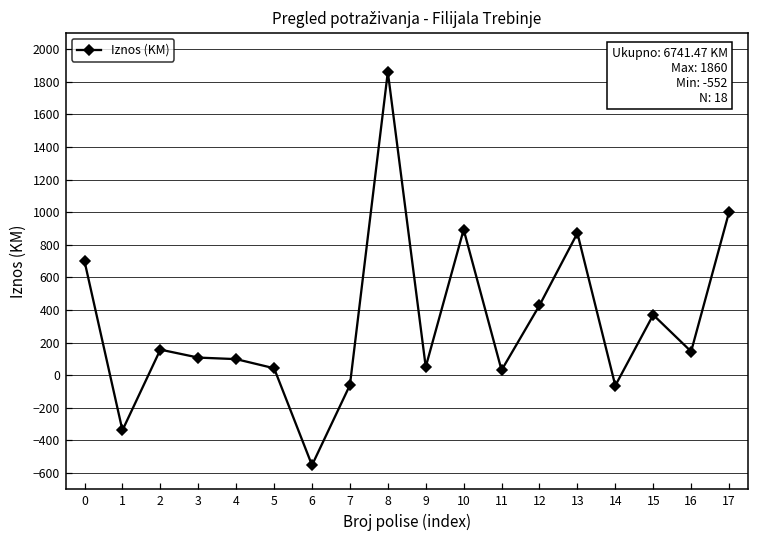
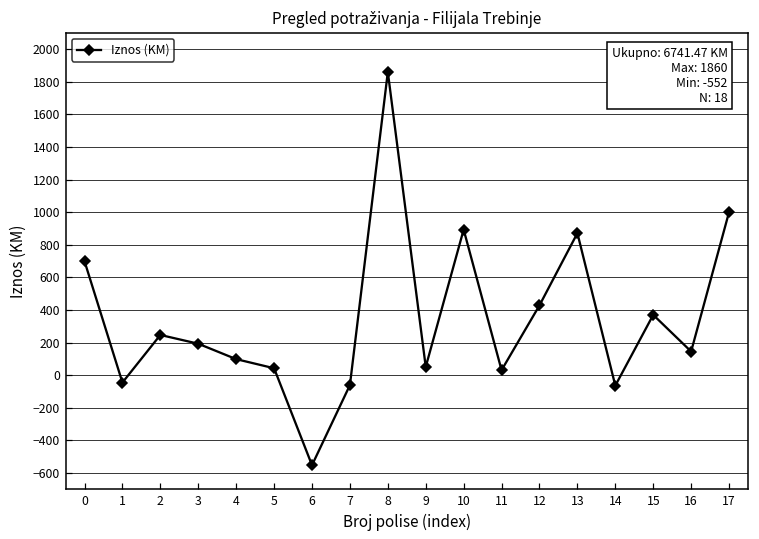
  {
    "0": 700,
-   "1": -340,
-   "2": 160,
-   "3": 110,
+   "1": -50,
+   "2": 250,
+   "3": 190,
    "4": 100,
    "5": 40,
    "6": -550,
    "7": -60,
    "8": 1860,
    "9": 50,
    "10": 890,
    "11": 30,
    "12": 430,
    "13": 870,
    "14": -60,
    "15": 370,
    "16": 150,
    "17": 1000
  }
